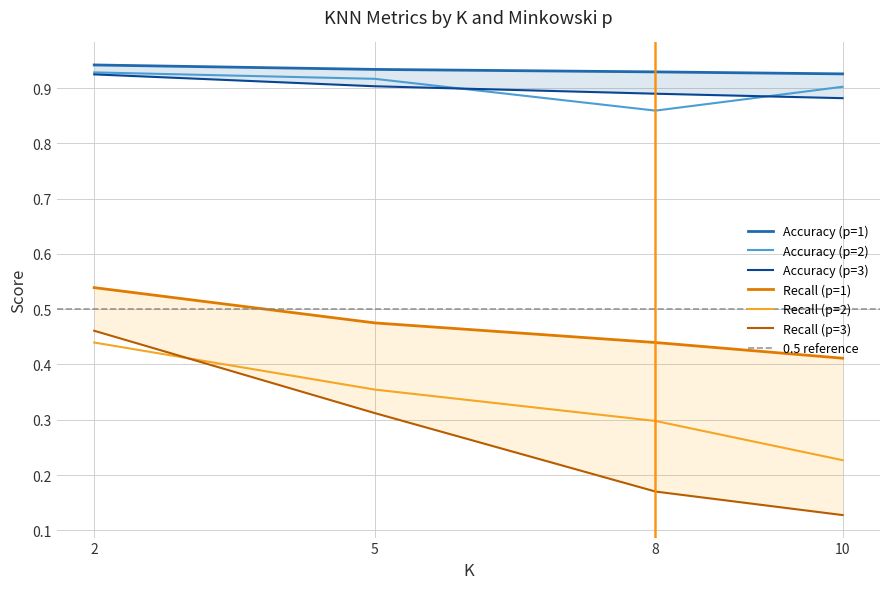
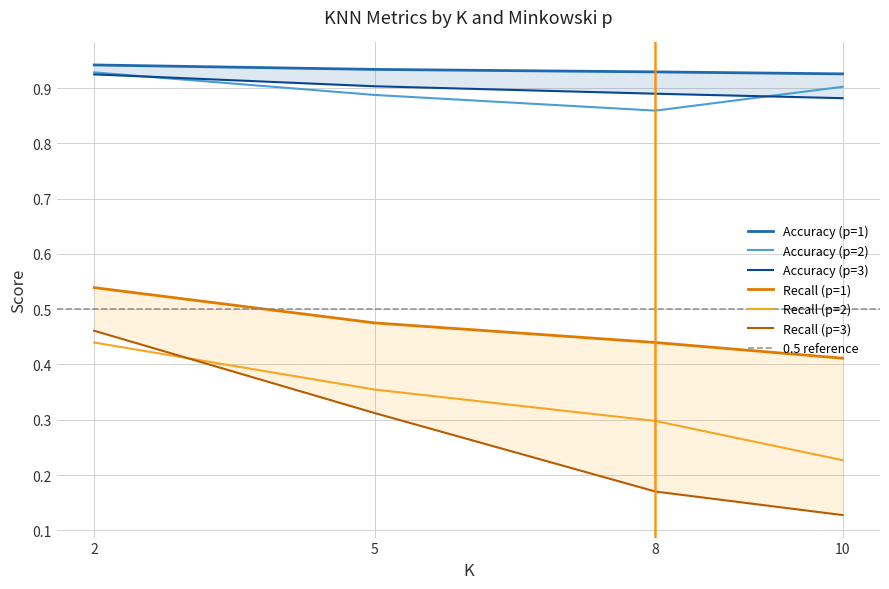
  {
    "Accuracy (p=2)": {
-     "5": 0.92,
+     "5": 0.89,
      "8": 0.86,
      "10": 0.90
    }
  }
